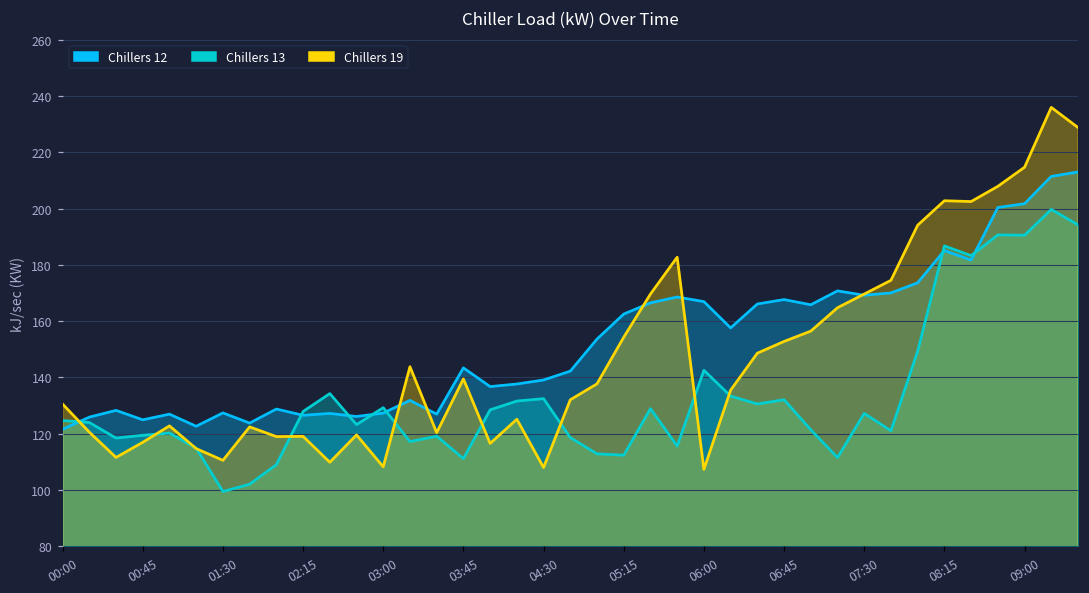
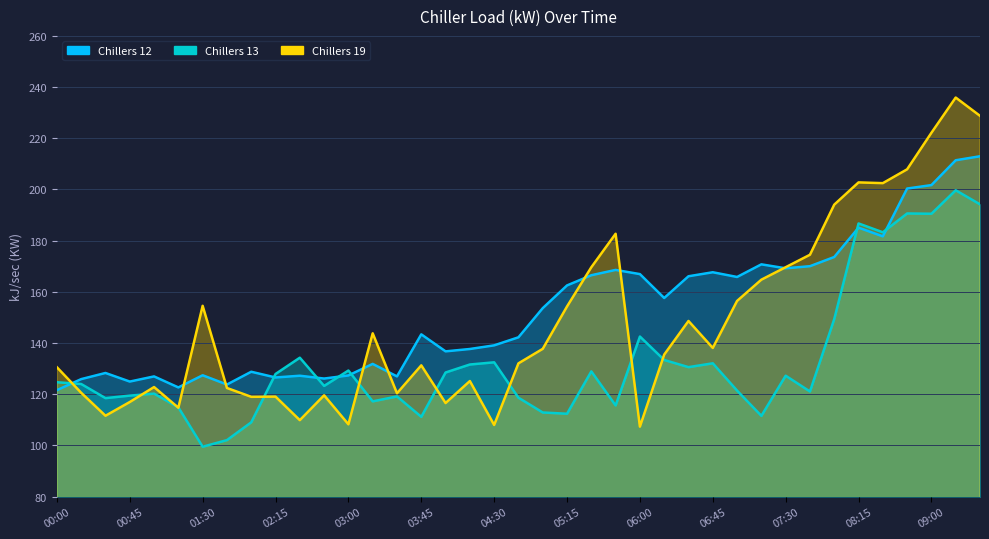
  {
    "Chillers 19": {
      "00:00": 131,
      "00:45": 117,
-     "01:30": 111,
+     "01:30": 155,
      "02:15": 119,
      "03:00": 108,
-     "03:45": 140,
+     "03:45": 131,
      "04:30": 108,
      "05:15": 154,
      "06:00": 107,
-     "06:45": 153,
+     "06:45": 138,
      "08:15": 203,
-     "09:00": 215
+     "09:00": 222
    }
  }
